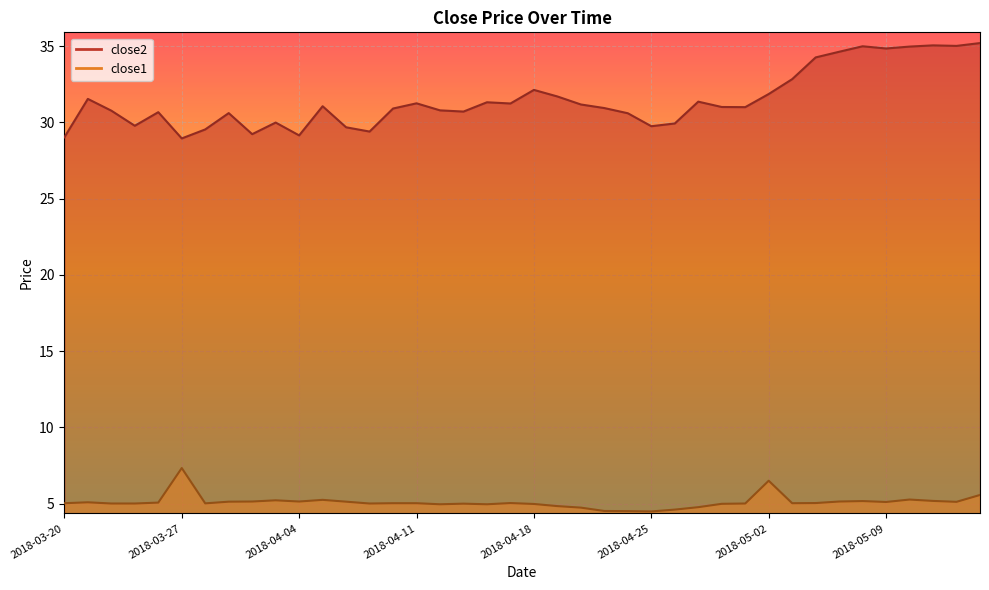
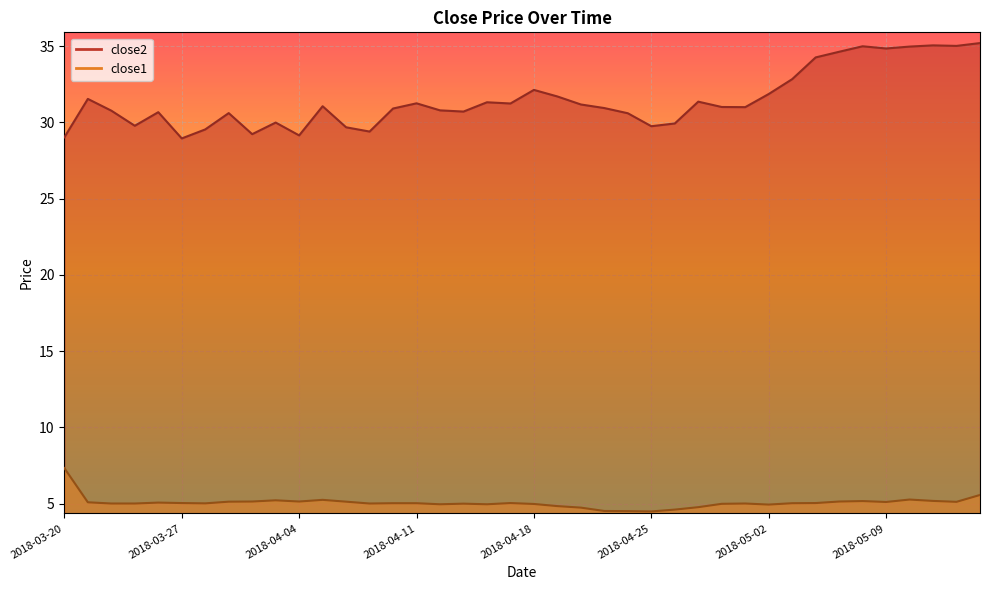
  {
    "close2": {
      "2018-03-20": 29.0,
      "2018-03-27": 28.9,
      "2018-04-04": 29.1,
      "2018-04-11": 31.2,
      "2018-04-18": 32.1,
      "2018-04-25": 29.7,
      "2018-05-02": 31.9,
      "2018-05-09": 34.8
    },
    "close1": {
-     "2018-03-20": 5.0,
-     "2018-03-27": 7.3,
+     "2018-03-20": 7.3,
+     "2018-03-27": 5.0,
      "2018-04-04": 5.1,
      "2018-04-11": 5.0,
      "2018-04-18": 5.0,
      "2018-04-25": 4.5,
-     "2018-05-02": 6.5,
+     "2018-05-02": 4.9,
      "2018-05-09": 5.1
    }
  }
